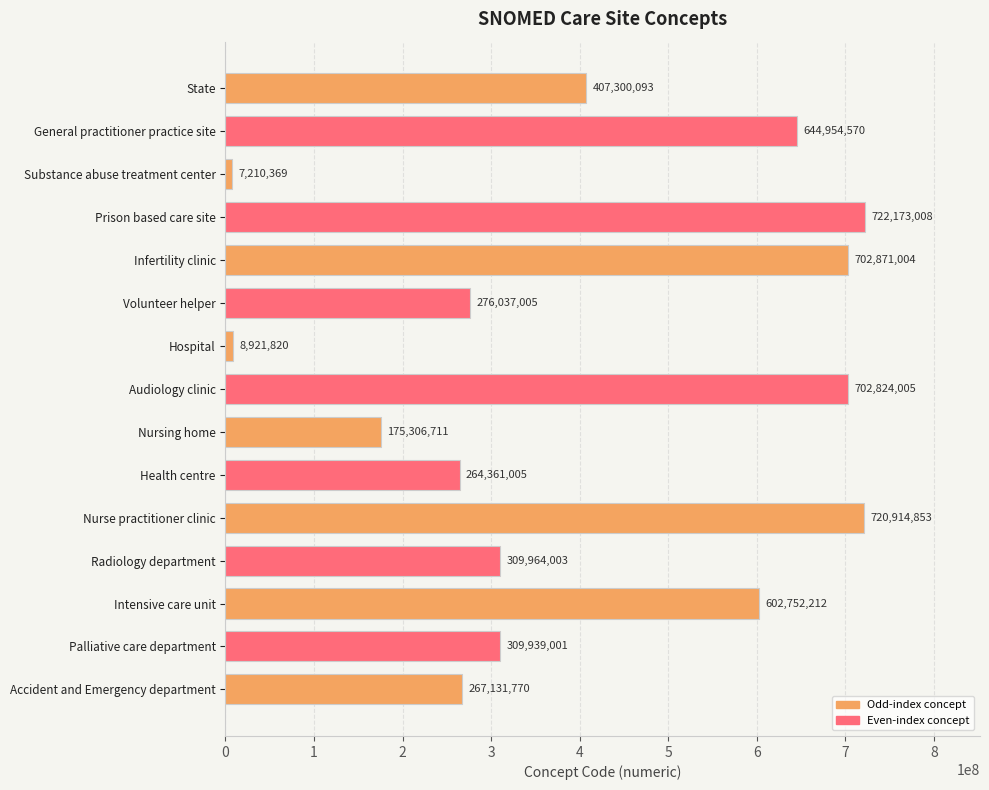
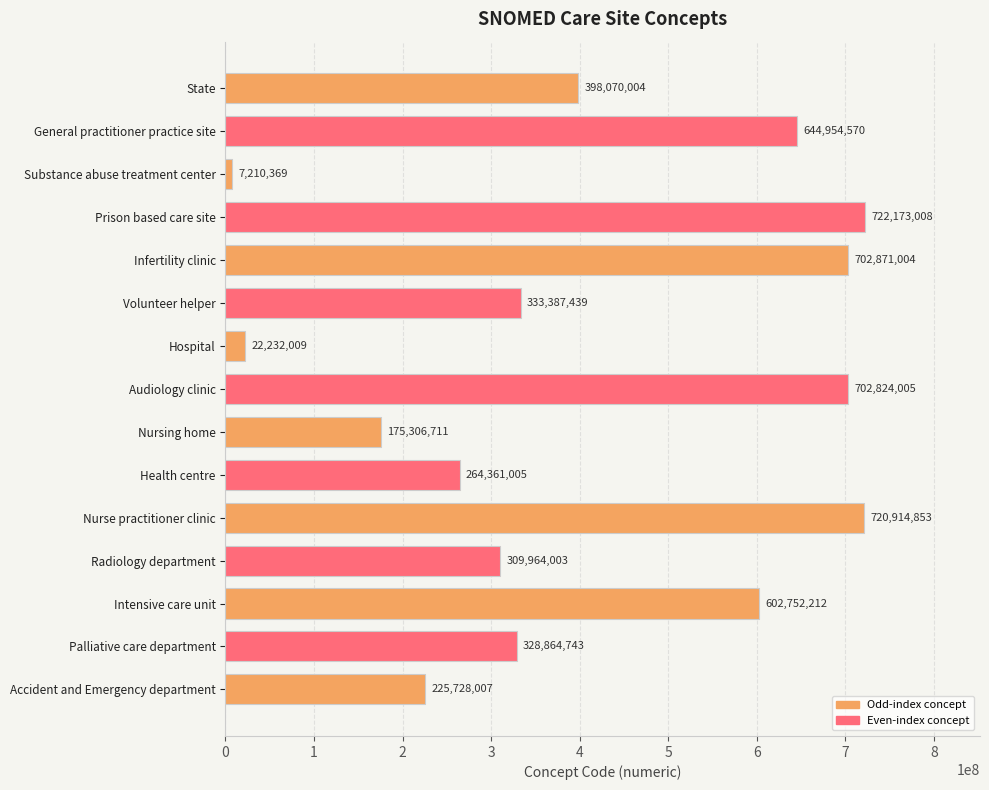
  {
-   "State": "407,300,093",
+   "State": "398,070,004",
    "General practitioner practice site": "644,954,570",
    "Substance abuse treatment center": "7,210,369",
    "Prison based care site": "722,173,008",
    "Infertility clinic": "702,871,004",
-   "Volunteer helper": "276,037,005",
-   "Hospital": "8,921,820",
+   "Volunteer helper": "333,387,439",
+   "Hospital": "22,232,009",
    "Audiology clinic": "702,824,005",
    "Nursing home": "175,306,711",
    "Health centre": "264,361,005",
    "Nurse practitioner clinic": "720,914,853",
    "Radiology department": "309,964,003",
    "Intensive care unit": "602,752,212",
-   "Palliative care department": "309,939,001",
-   "Accident and Emergency department": "267,131,770"
+   "Palliative care department": "328,864,743",
+   "Accident and Emergency department": "225,728,007"
  }
